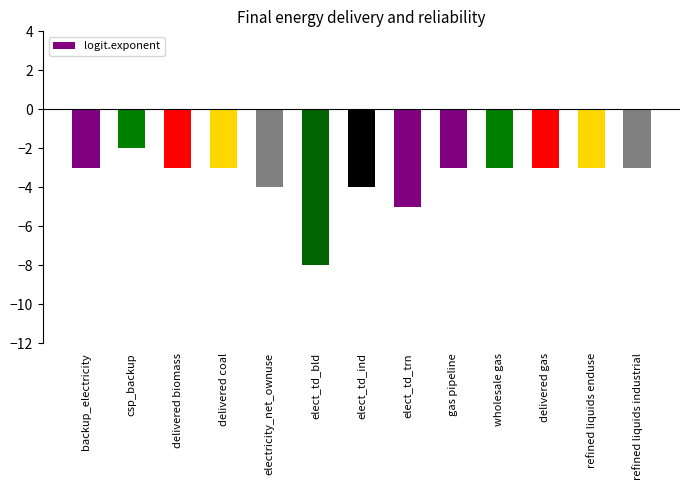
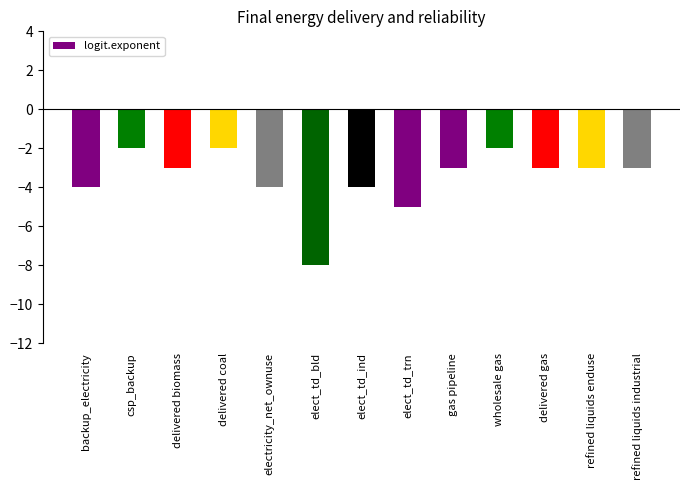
  {
-   "backup_electricity": -3,
+   "backup_electricity": -4,
    "csp_backup": -2,
    "delivered biomass": -3,
-   "delivered coal": -3,
+   "delivered coal": -2,
    "electricity_net_ownuse": -4,
    "elect_td_bld": -8,
    "elect_td_ind": -4,
    "elect_td_trn": -5,
    "gas pipeline": -3,
-   "wholesale gas": -3,
+   "wholesale gas": -2,
    "delivered gas": -3,
    "refined liquids enduse": -3,
    "refined liquids industrial": -3
  }
